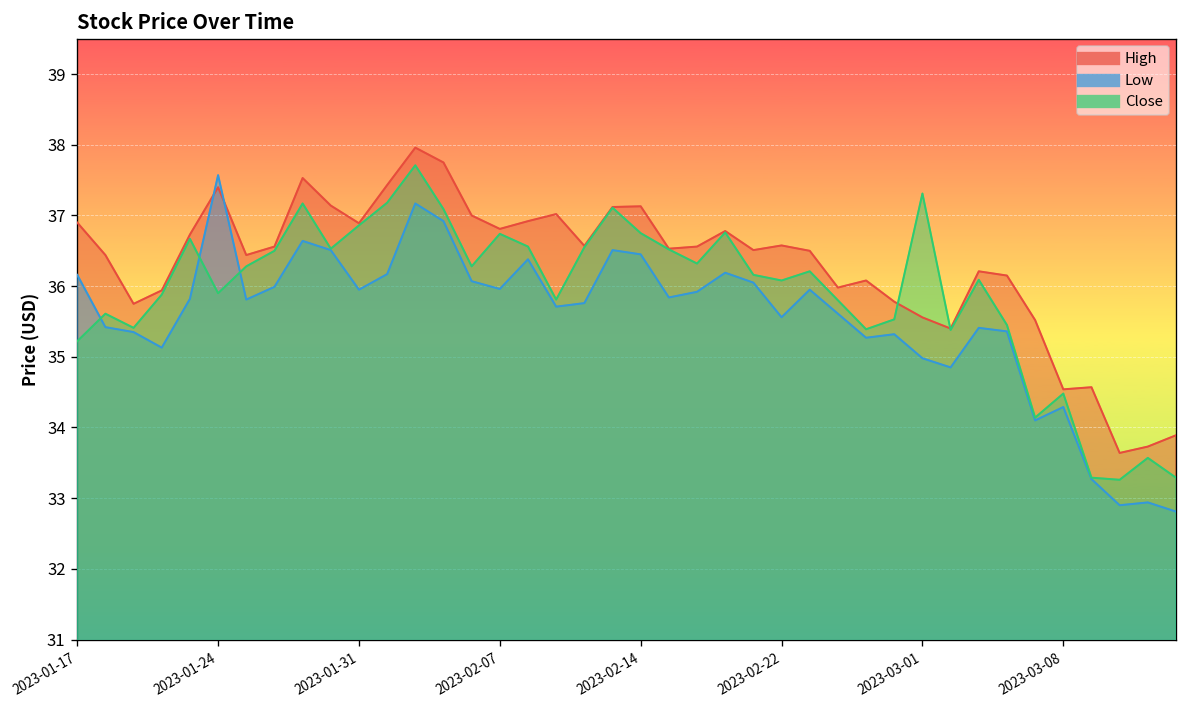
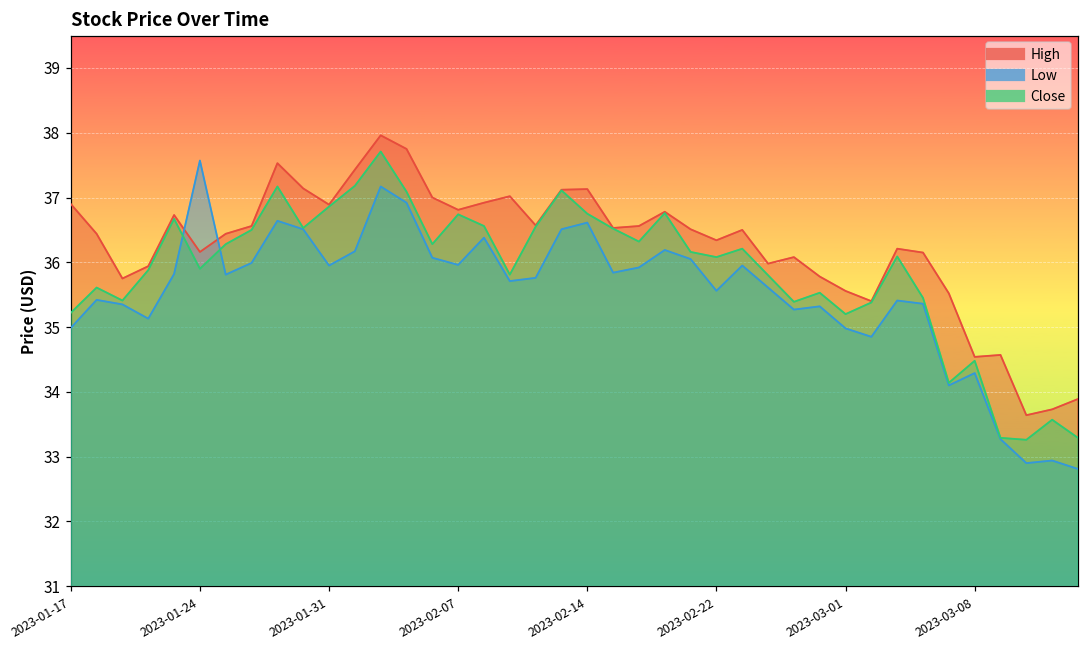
  {
    "High": {
      "2023-01-17": 36.9,
-     "2023-01-24": 37.4,
+     "2023-01-24": 36.2,
      "2023-02-07": 36.8,
      "2023-02-14": 37.1,
-     "2023-02-22": 36.6,
+     "2023-02-22": 36.3,
      "2023-03-01": 35.6,
      "2023-03-08": 34.5
    },
    "Low": {
-     "2023-01-17": 36.2,
+     "2023-01-17": 35.0,
      "2023-01-24": 37.6,
      "2023-01-31": 36.0,
      "2023-02-07": 36.0,
-     "2023-02-14": 36.5,
+     "2023-02-14": 36.6,
      "2023-02-22": 35.6,
      "2023-03-01": 35.0,
      "2023-03-08": 34.3
    },
    "Close": {
      "2023-01-17": 35.2,
      "2023-01-24": 35.9,
      "2023-02-07": 36.7,
      "2023-02-14": 36.8,
      "2023-02-22": 36.1,
-     "2023-03-01": 37.3,
+     "2023-03-01": 35.2,
      "2023-03-08": 34.5
    }
  }
